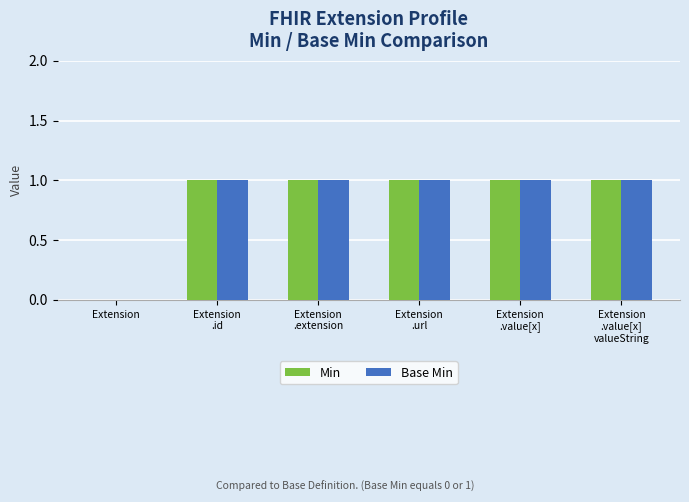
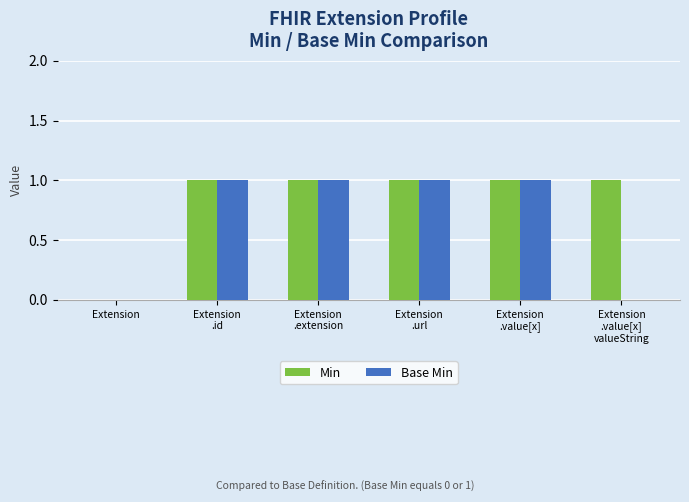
  {
    "Min": {
      "Extension": 0,
      "Extension .id": 1,
      "Extension .extension": 1,
      "Extension .url": 1,
      "Extension .value[x]": 1,
      "Extension .value[x] valueString": 1
    },
    "Base Min": {
      "Extension": 0,
      "Extension .id": 1,
      "Extension .extension": 1,
      "Extension .url": 1,
      "Extension .value[x]": 1,
-     "Extension .value[x] valueString": 1
+     "Extension .value[x] valueString": 0
    }
  }
